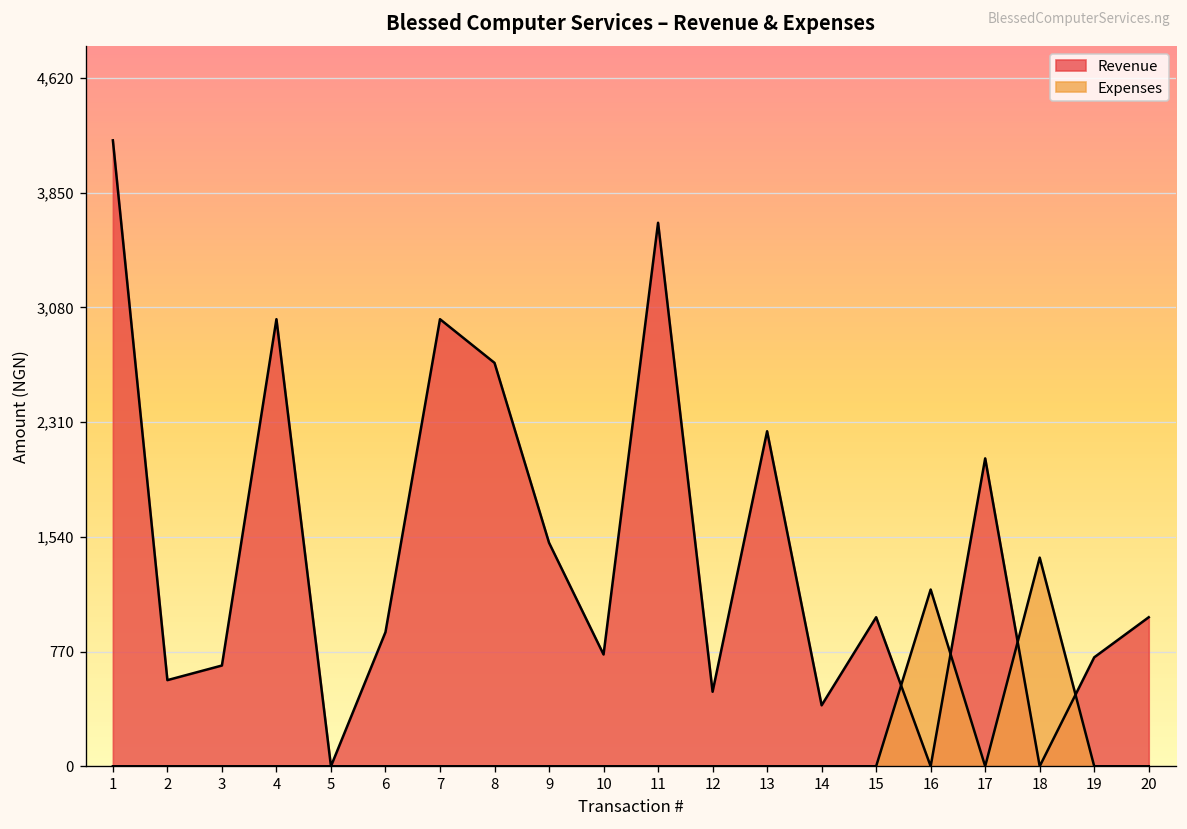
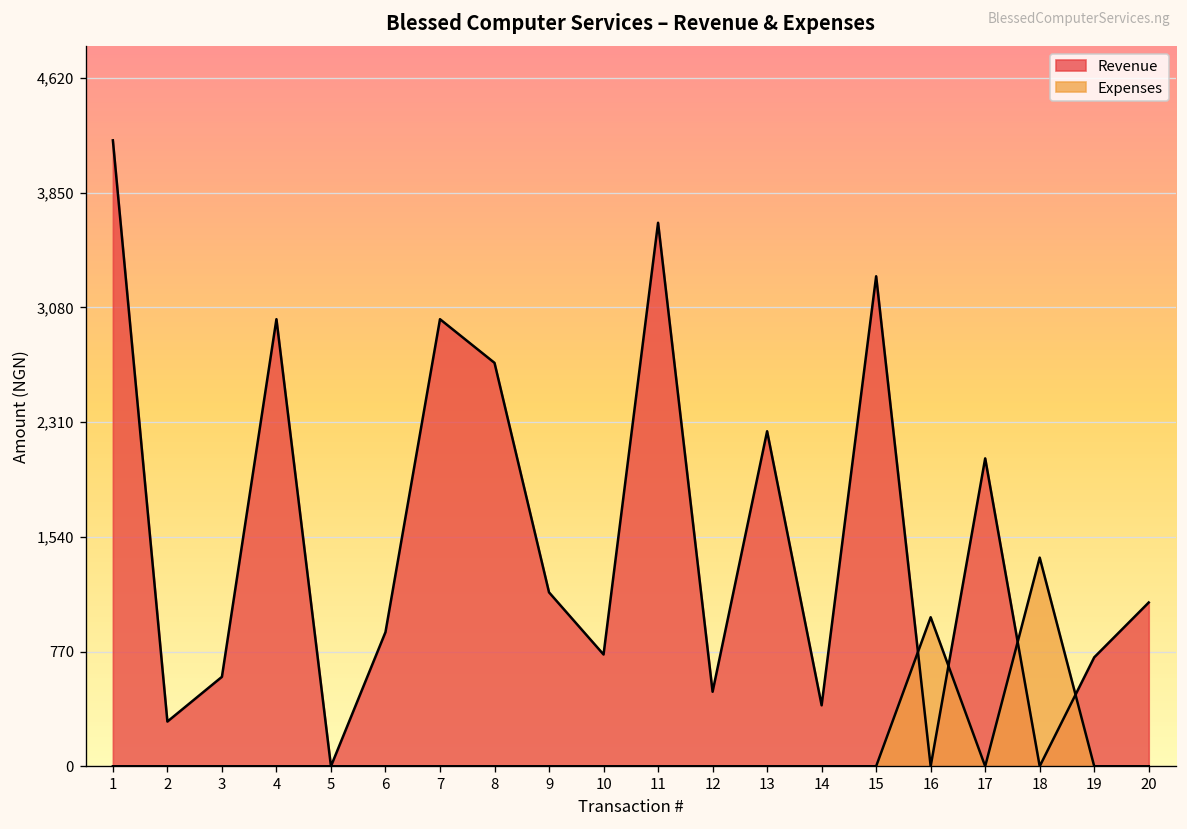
  {
    "Revenue": {
      "1": "4,200",
-     "2": "580",
-     "3": "680",
+     "2": "300",
+     "3": "600",
      "4": "3,000",
      "6": "900",
      "7": "3,000",
      "8": "2,710",
-     "9": "1,500",
+     "9": "1,170",
      "10": "750",
      "11": "3,650",
      "12": "500",
      "13": "2,250",
      "14": "410",
-     "15": "1,000",
+     "15": "3,290",
      "16": "0",
      "17": "2,070",
      "18": "0",
      "19": "730",
-     "20": "1,000"
+     "20": "1,100"
    },
    "Expenses": {
      "1": "0",
      "2": "0",
      "3": "0",
      "4": "0",
      "6": "0",
      "7": "0",
      "8": "0",
      "9": "0",
      "10": "0",
      "11": "0",
      "12": "0",
      "13": "0",
      "14": "0",
      "15": "0",
-     "16": "1,190",
+     "16": "1,000",
      "17": "0",
      "18": "1,400",
      "19": "0",
      "20": "0"
    }
  }
